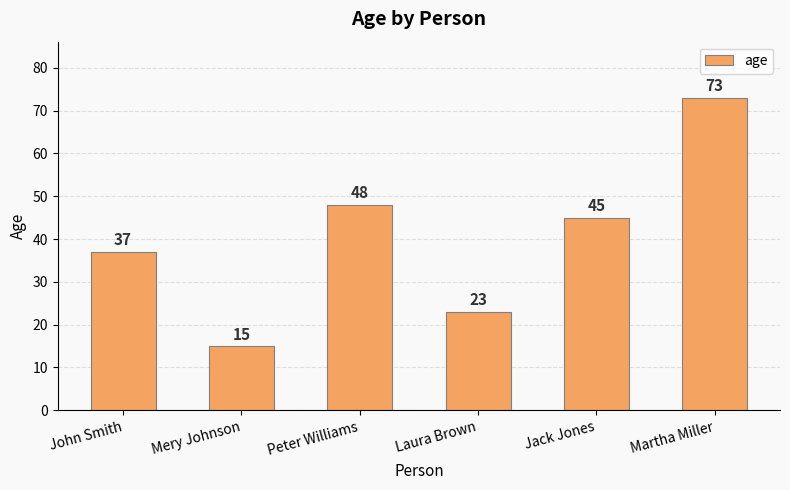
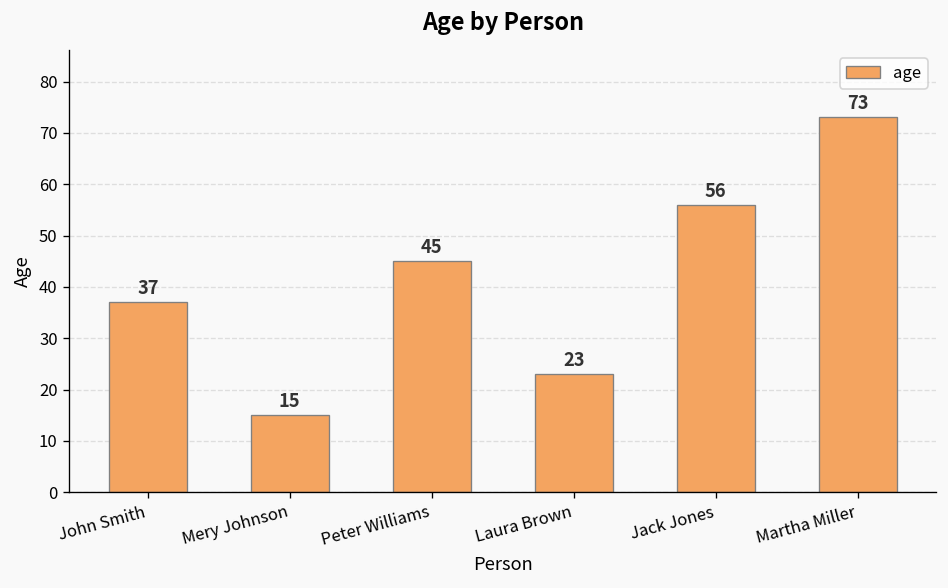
  {
    "John Smith": 37,
    "Mery Johnson": 15,
-   "Peter Williams": 48,
+   "Peter Williams": 45,
    "Laura Brown": 23,
-   "Jack Jones": 45,
+   "Jack Jones": 56,
    "Martha Miller": 73
  }
